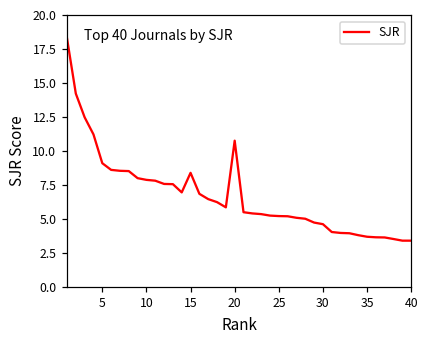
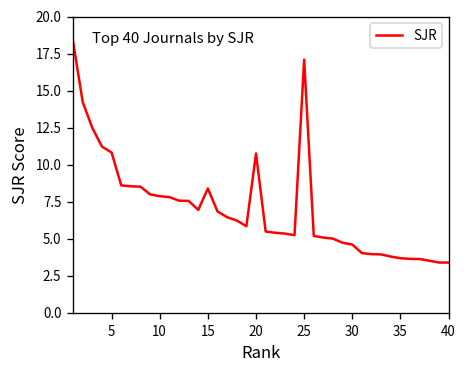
  {
-   "5": 9.1,
+   "5": 10.8,
    "10": 7.9,
    "15": 8.4,
    "20": 10.8,
-   "25": 5.2,
+   "25": 17.1,
    "30": 4.6,
    "35": 3.7,
    "40": 3.4
  }
